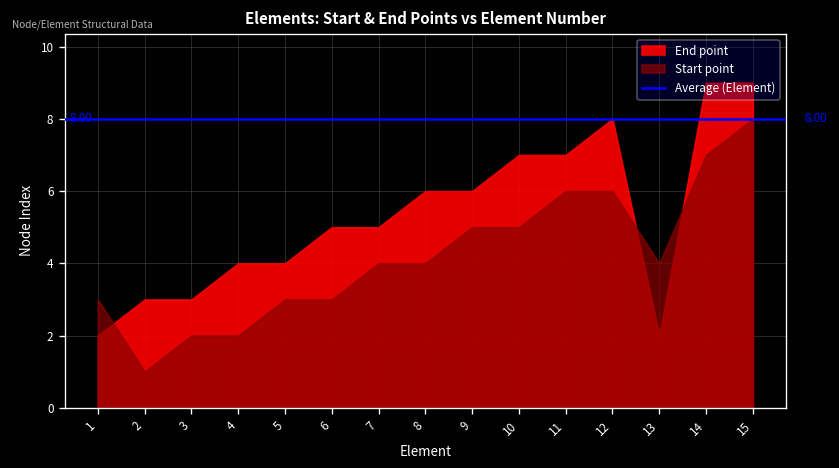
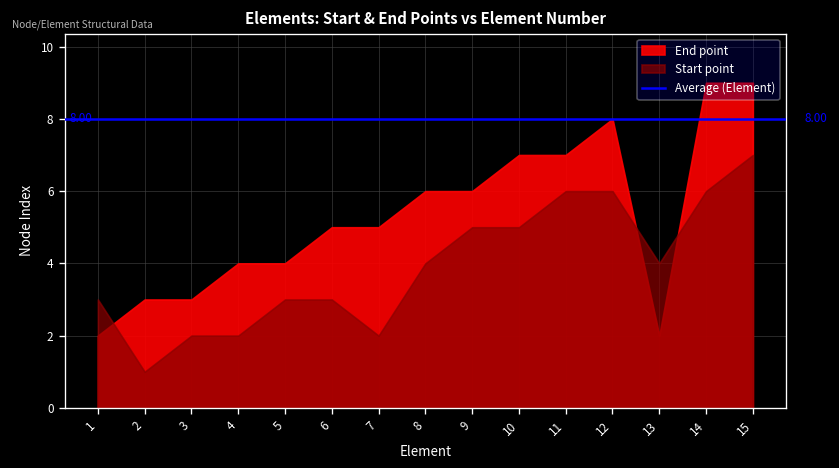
  {
    "End point": {
      "1": 2,
      "2": 3,
      "3": 3,
      "4": 4,
      "5": 4,
      "6": 5,
      "7": 5,
      "8": 6,
      "9": 6,
      "10": 7,
      "11": 7,
      "12": 8,
      "13": 2
    },
    "Start point": {
      "1": 3,
      "2": 1,
      "3": 2,
      "4": 2,
      "5": 3,
      "6": 3,
-     "7": 4,
+     "7": 2,
      "8": 4,
      "9": 5,
      "10": 5,
      "11": 6,
      "12": 6,
      "13": 4,
-     "14": 7,
-     "15": 8
+     "14": 6,
+     "15": 7
    }
  }
